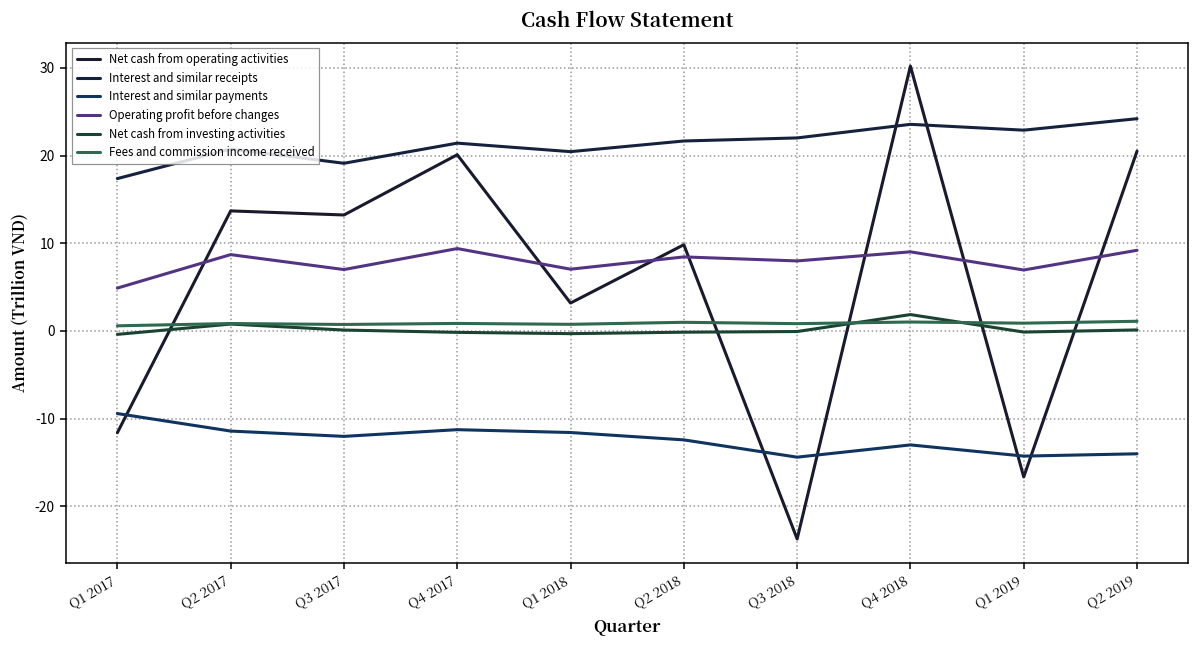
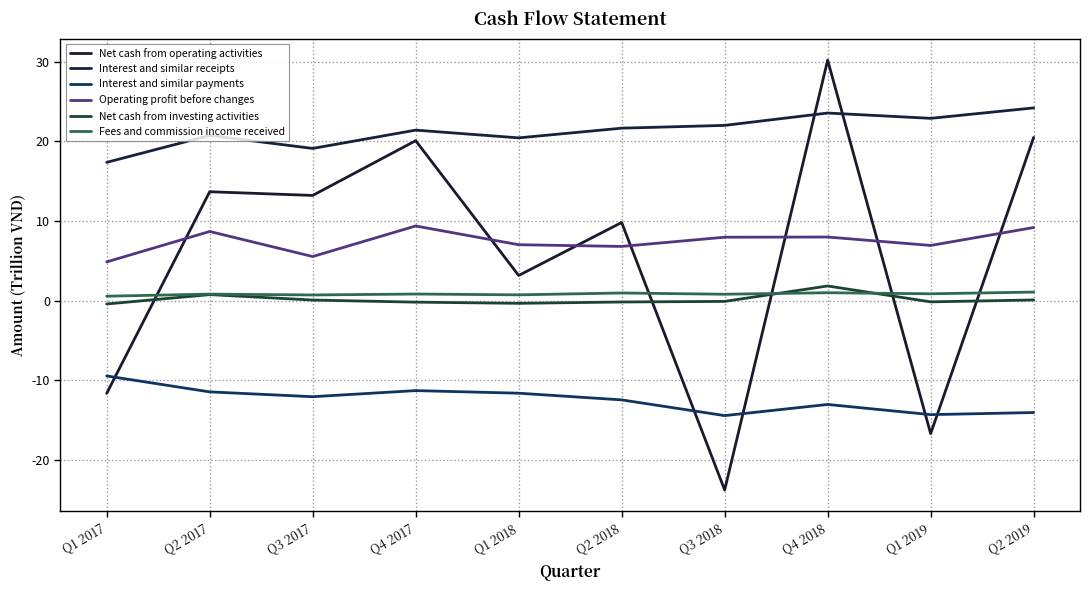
  {
    "Operating profit before changes": {
      "Q1 2017": 5,
      "Q2 2017": 9,
-     "Q3 2017": 7,
+     "Q3 2017": 6,
      "Q4 2017": 9,
      "Q1 2018": 7,
-     "Q2 2018": 8,
+     "Q2 2018": 7,
      "Q3 2018": 8,
-     "Q4 2018": 9,
+     "Q4 2018": 8,
      "Q1 2019": 7,
      "Q2 2019": 9
    }
  }
